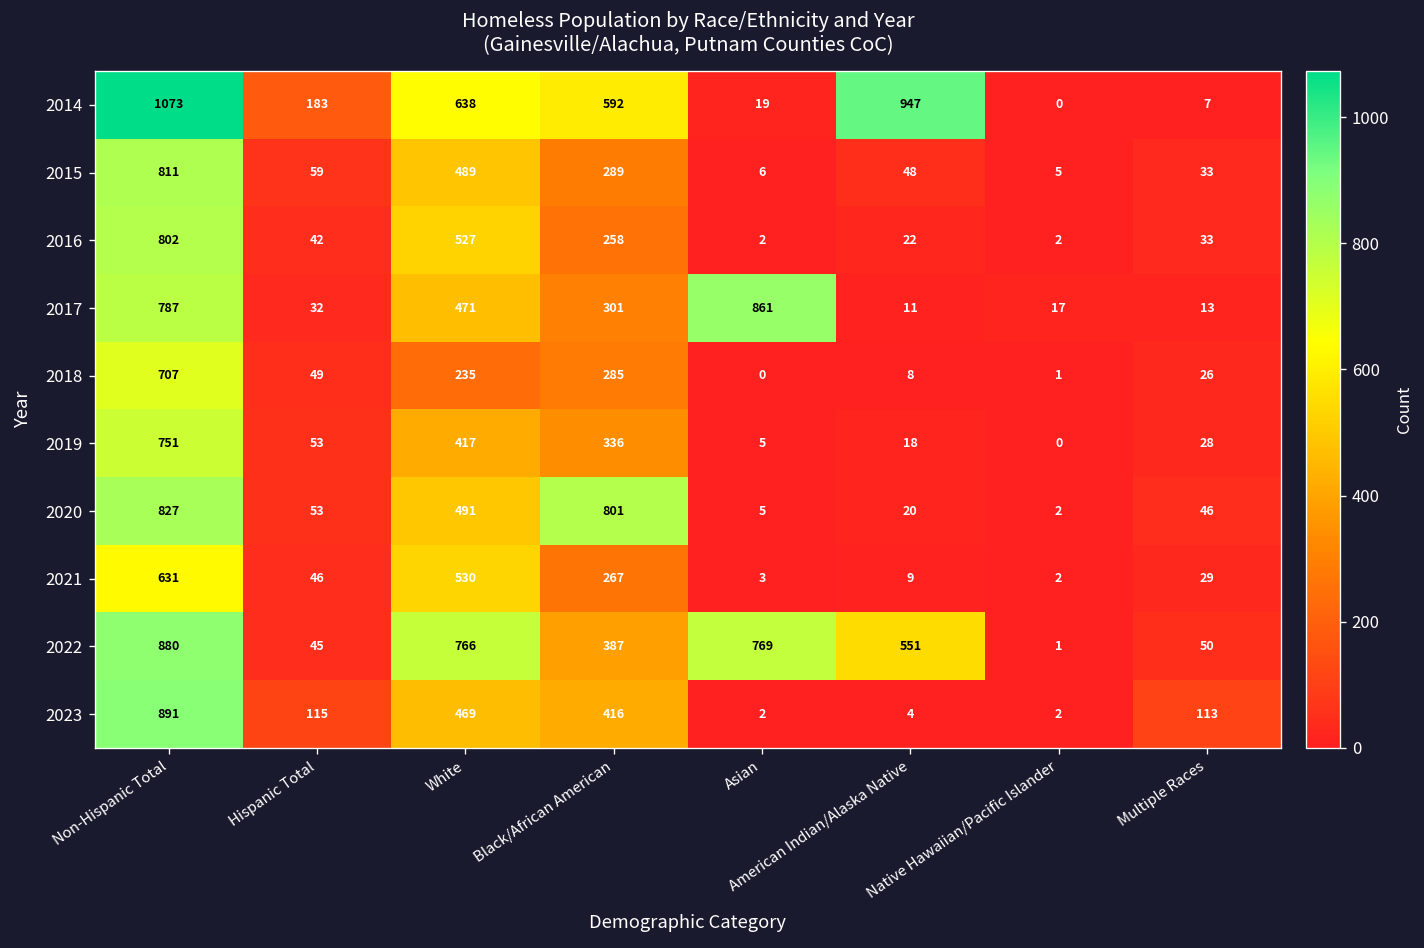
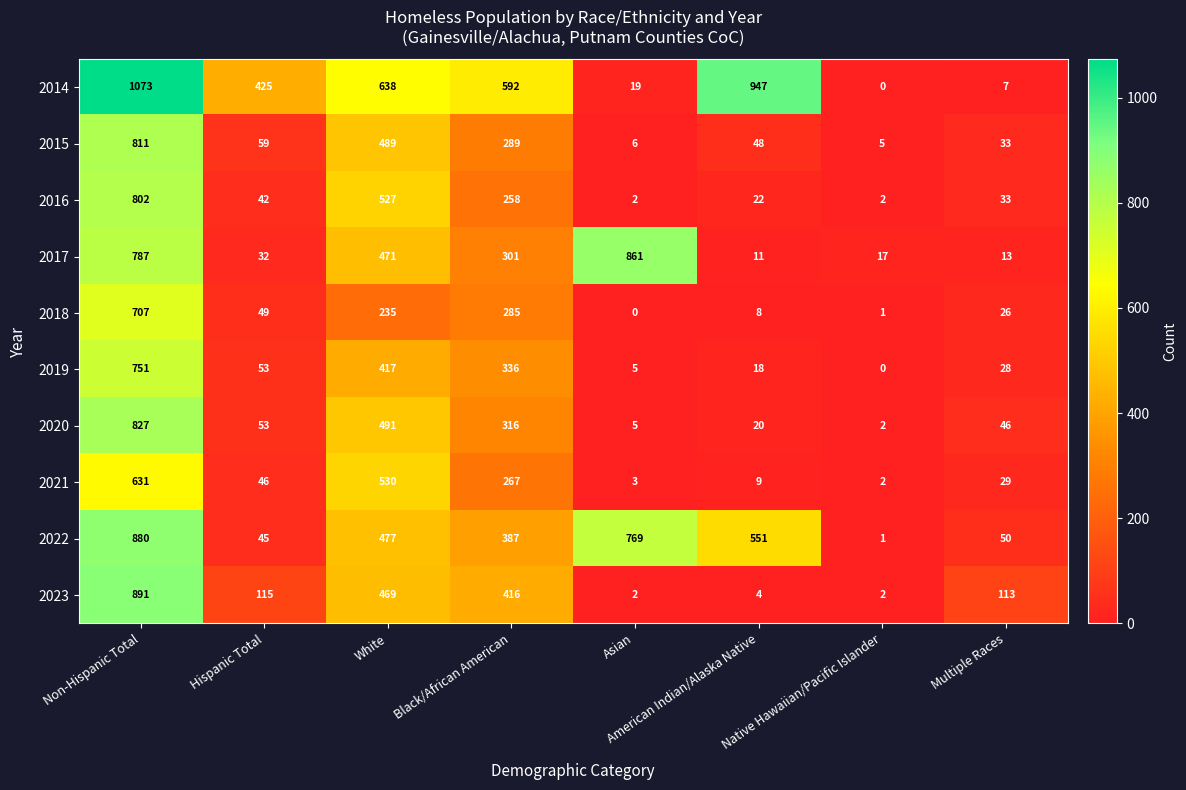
  {
    "2014": {
      "Non-Hispanic Total": 1073,
-     "Hispanic Total": 183,
+     "Hispanic Total": 425,
      "White": 638,
      "Black/African American": 592,
      "Asian": 19,
      "American Indian/Alaska Native": 947,
      "Native Hawaiian/Pacific Islander": 0,
      "Multiple Races": 7
    },
    "2015": {
      "Non-Hispanic Total": 811,
      "Hispanic Total": 59,
      "White": 489,
      "Black/African American": 289,
      "Asian": 6,
      "American Indian/Alaska Native": 48,
      "Native Hawaiian/Pacific Islander": 5,
      "Multiple Races": 33
    },
    "2016": {
      "Non-Hispanic Total": 802,
      "Hispanic Total": 42,
      "White": 527,
      "Black/African American": 258,
      "Asian": 2,
      "American Indian/Alaska Native": 22,
      "Native Hawaiian/Pacific Islander": 2,
      "Multiple Races": 33
    },
    "2017": {
      "Non-Hispanic Total": 787,
      "Hispanic Total": 32,
      "White": 471,
      "Black/African American": 301,
      "Asian": 861,
      "American Indian/Alaska Native": 11,
      "Native Hawaiian/Pacific Islander": 17,
      "Multiple Races": 13
    },
    "2018": {
      "Non-Hispanic Total": 707,
      "Hispanic Total": 49,
      "White": 235,
      "Black/African American": 285,
      "Asian": 0,
      "American Indian/Alaska Native": 8,
      "Native Hawaiian/Pacific Islander": 1,
      "Multiple Races": 26
    },
    "2019": {
      "Non-Hispanic Total": 751,
      "Hispanic Total": 53,
      "White": 417,
      "Black/African American": 336,
      "Asian": 5,
      "American Indian/Alaska Native": 18,
      "Native Hawaiian/Pacific Islander": 0,
      "Multiple Races": 28
    },
    "2020": {
      "Non-Hispanic Total": 827,
      "Hispanic Total": 53,
      "White": 491,
-     "Black/African American": 801,
+     "Black/African American": 316,
      "Asian": 5,
      "American Indian/Alaska Native": 20,
      "Native Hawaiian/Pacific Islander": 2,
      "Multiple Races": 46
    },
    "2021": {
      "Non-Hispanic Total": 631,
      "Hispanic Total": 46,
      "White": 530,
      "Black/African American": 267,
      "Asian": 3,
      "American Indian/Alaska Native": 9,
      "Native Hawaiian/Pacific Islander": 2,
      "Multiple Races": 29
    },
    "2022": {
      "Non-Hispanic Total": 880,
      "Hispanic Total": 45,
-     "White": 766,
+     "White": 477,
      "Black/African American": 387,
      "Asian": 769,
      "American Indian/Alaska Native": 551,
      "Native Hawaiian/Pacific Islander": 1,
      "Multiple Races": 50
    },
    "2023": {
      "Non-Hispanic Total": 891,
      "Hispanic Total": 115,
      "White": 469,
      "Black/African American": 416,
      "Asian": 2,
      "American Indian/Alaska Native": 4,
      "Native Hawaiian/Pacific Islander": 2,
      "Multiple Races": 113
    }
  }
